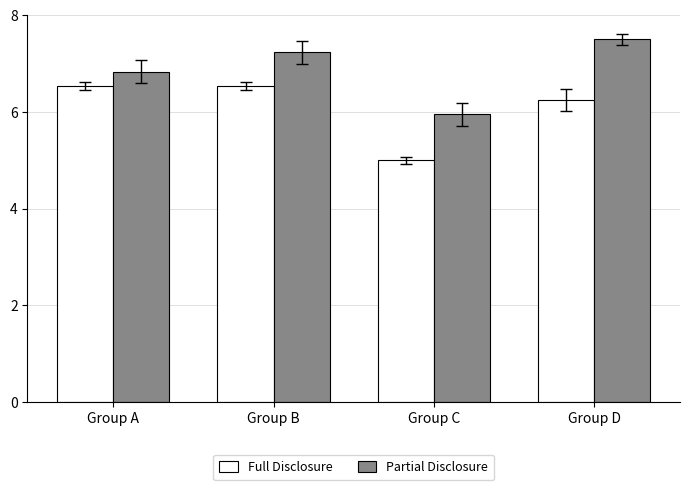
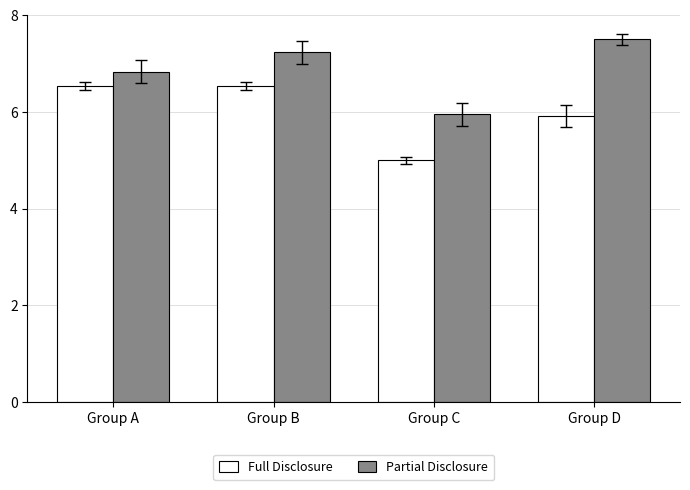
  {
    "Full Disclosure": {
      "Group A": 6.5,
      "Group B": 6.5,
      "Group C": 5.0,
-     "Group D": 6.2
+     "Group D": 5.9
    },
    "Partial Disclosure": {
      "Group A": 6.8,
      "Group B": 7.2,
      "Group C": 6.0,
      "Group D": 7.5
    }
  }
